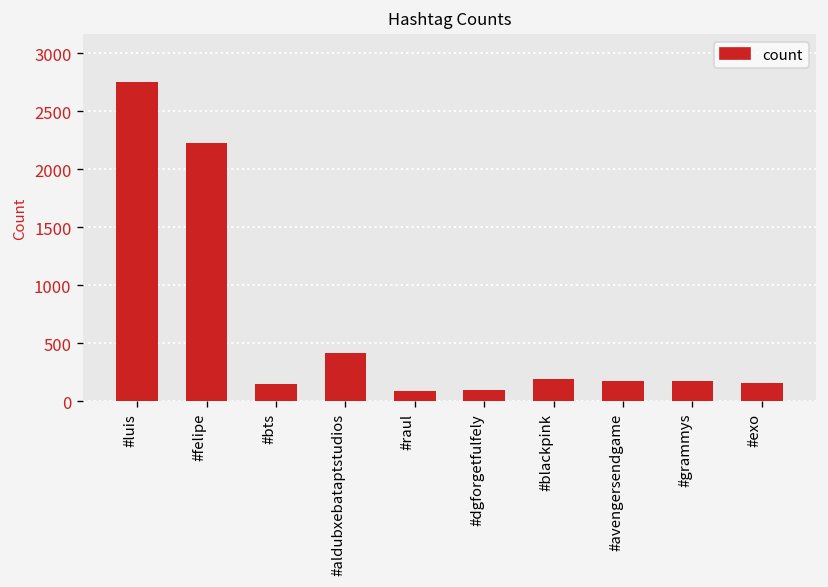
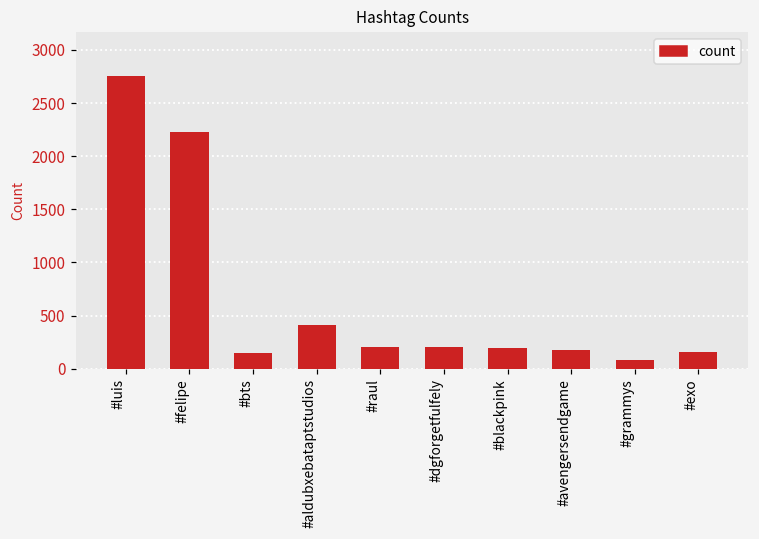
  {
    "#luis": 2800,
    "#felipe": 2200,
    "#bts": 100,
    "#aldubxebataptstudios": 400,
-   "#raul": 100,
-   "#dgforgetfulfely": 100,
+   "#raul": 200,
+   "#dgforgetfulfely": 200,
    "#blackpink": 200,
    "#avengersendgame": 200,
-   "#grammys": 200,
+   "#grammys": 100,
    "#exo": 200
  }
